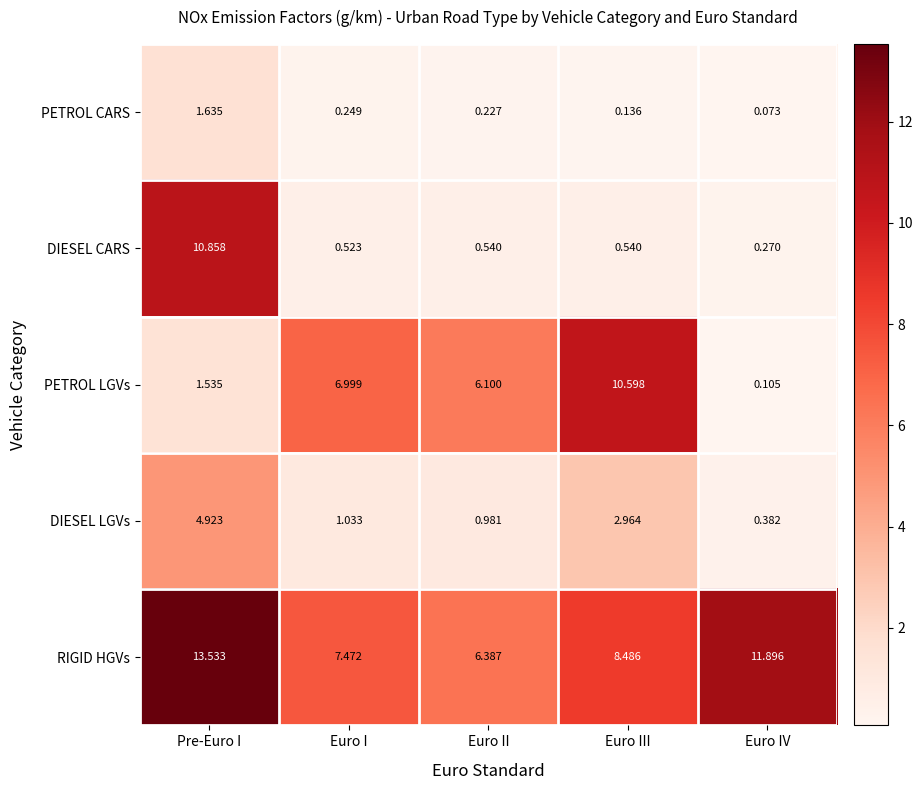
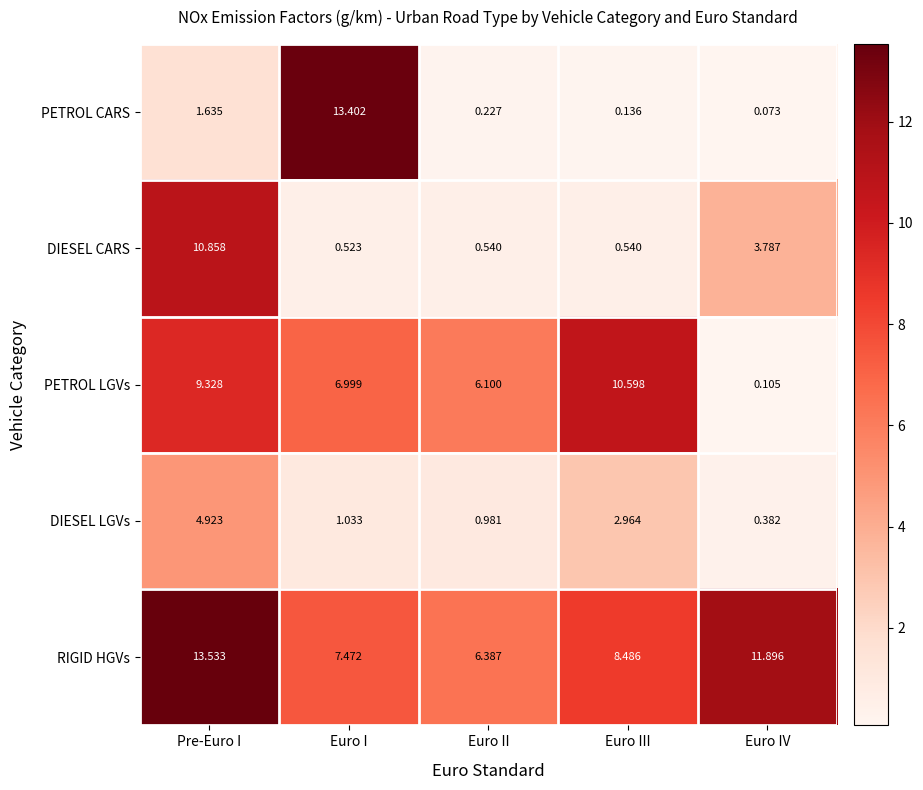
  {
    "PETROL CARS": {
      "Pre-Euro I": 1.635,
-     "Euro I": 0.249,
+     "Euro I": 13.402,
      "Euro II": 0.227,
      "Euro III": 0.136,
      "Euro IV": 0.073
    },
    "DIESEL CARS": {
      "Pre-Euro I": 10.858,
      "Euro I": 0.523,
      "Euro II": 0.540,
      "Euro III": 0.540,
-     "Euro IV": 0.270
+     "Euro IV": 3.787
    },
    "PETROL LGVs": {
-     "Pre-Euro I": 1.535,
+     "Pre-Euro I": 9.328,
      "Euro I": 6.999,
      "Euro II": 6.100,
      "Euro III": 10.598,
      "Euro IV": 0.105
    },
    "DIESEL LGVs": {
      "Pre-Euro I": 4.923,
      "Euro I": 1.033,
      "Euro II": 0.981,
      "Euro III": 2.964,
      "Euro IV": 0.382
    },
    "RIGID HGVs": {
      "Pre-Euro I": 13.533,
      "Euro I": 7.472,
      "Euro II": 6.387,
      "Euro III": 8.486,
      "Euro IV": 11.896
    }
  }
